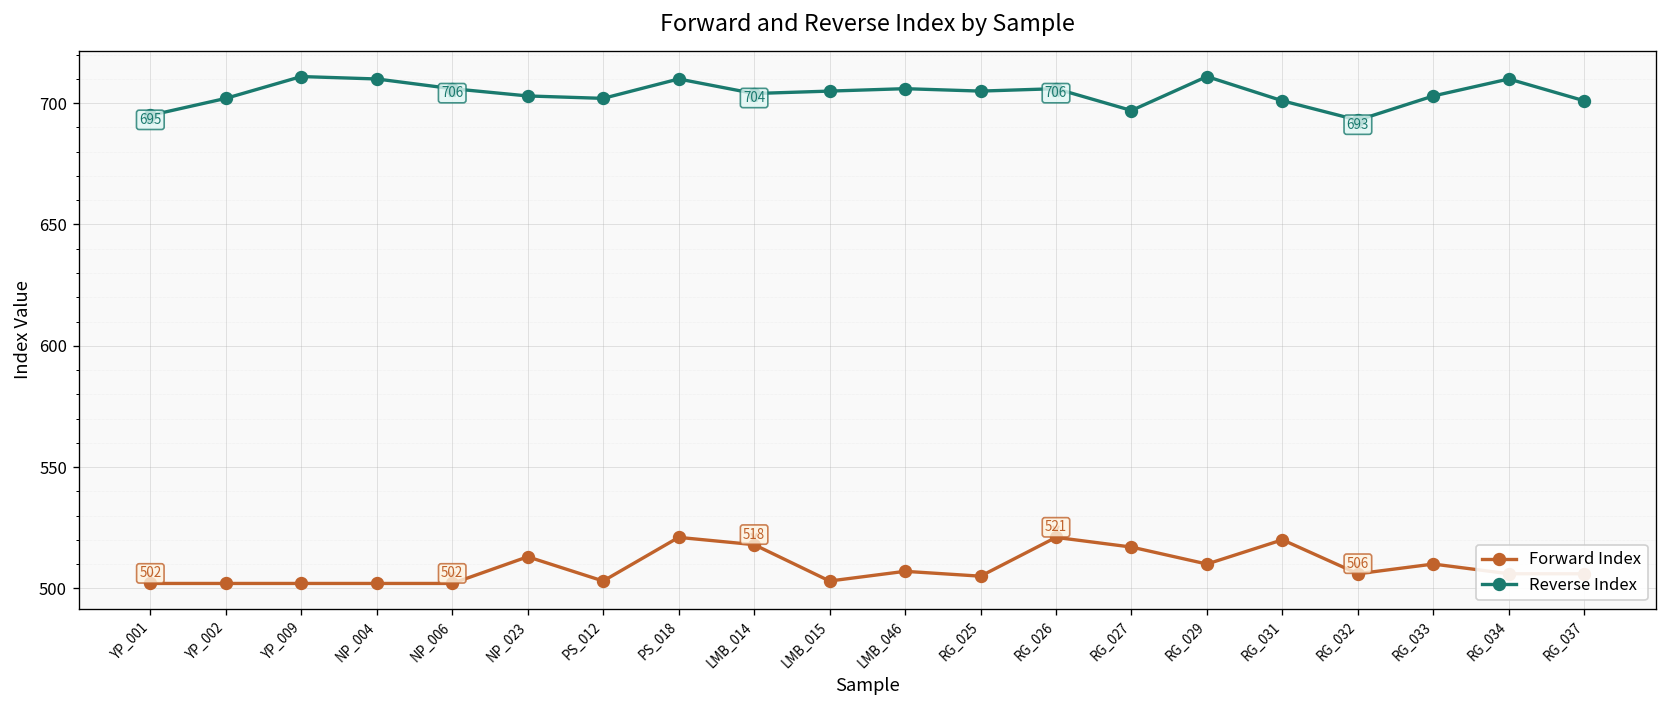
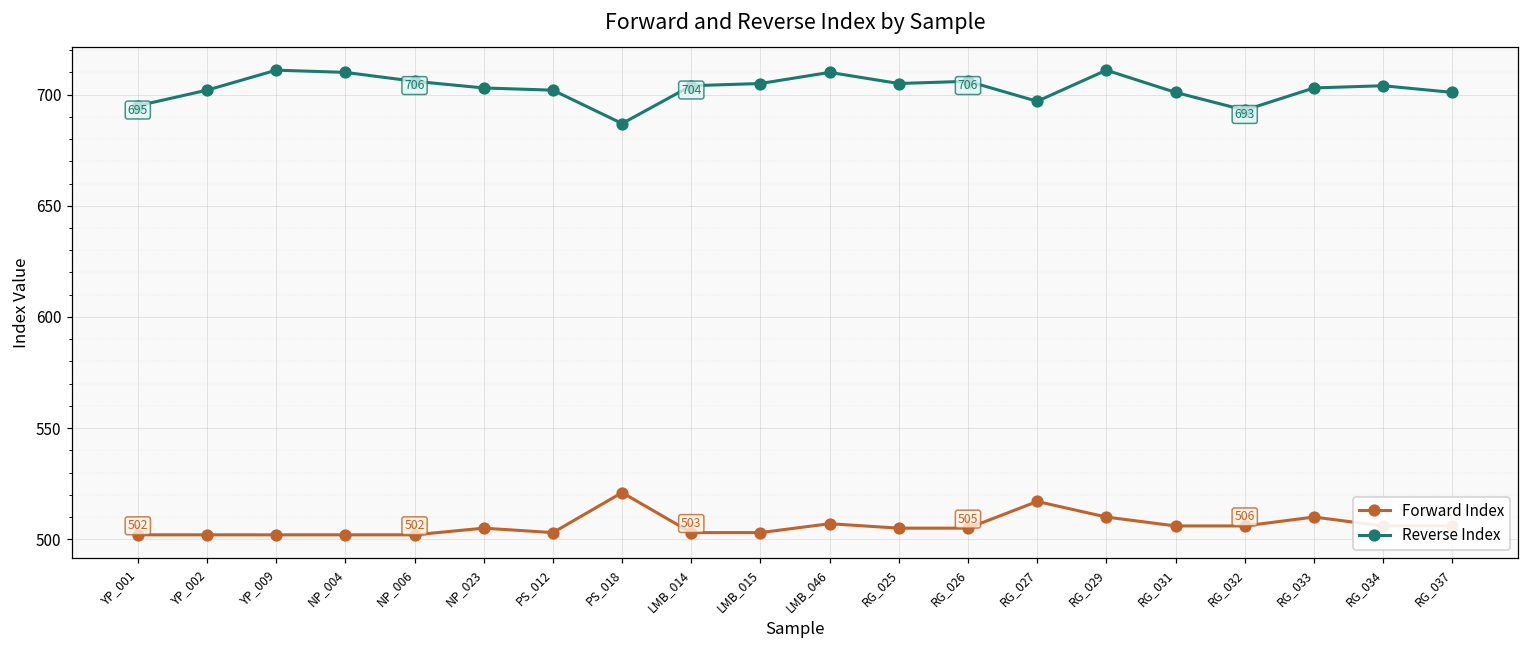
  {
    "Forward Index": {
-     "NP_023": 513,
-     "LMB_014": 518,
-     "RG_026": 521,
-     "RG_031": 520
+     "NP_023": 505,
+     "LMB_014": 503,
+     "RG_026": 505,
+     "RG_031": 506
    },
    "Reverse Index": {
      "YP_002": 702,
      "YP_009": 711,
      "NP_004": 710,
      "NP_023": 703,
      "PS_012": 702,
-     "PS_018": 710,
+     "PS_018": 687,
      "LMB_015": 705,
-     "LMB_046": 706,
+     "LMB_046": 710,
      "RG_025": 705,
      "RG_027": 697,
      "RG_029": 711,
      "RG_031": 701,
      "RG_033": 703,
-     "RG_034": 710,
+     "RG_034": 704,
      "RG_037": 701
    }
  }
